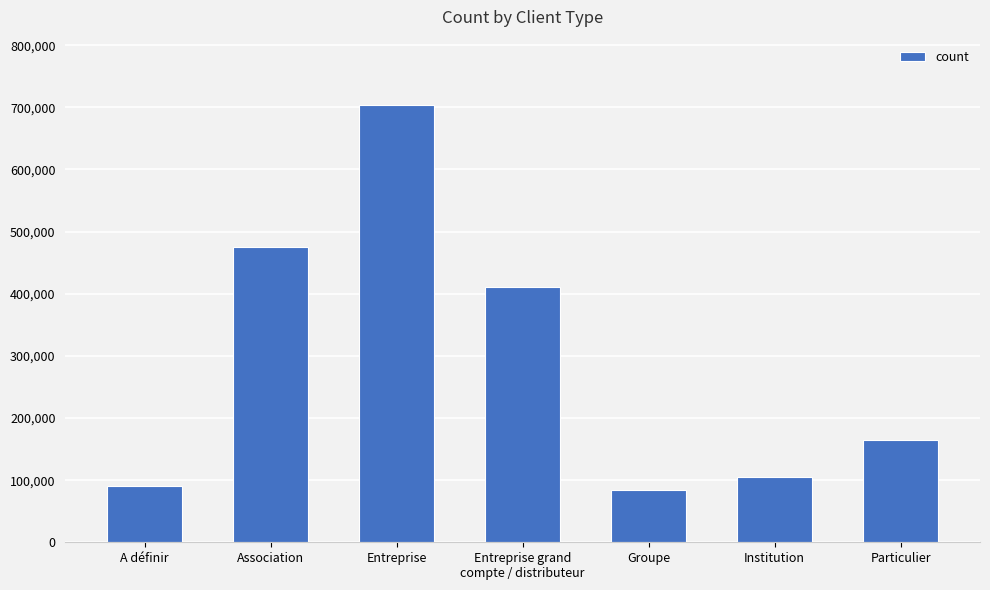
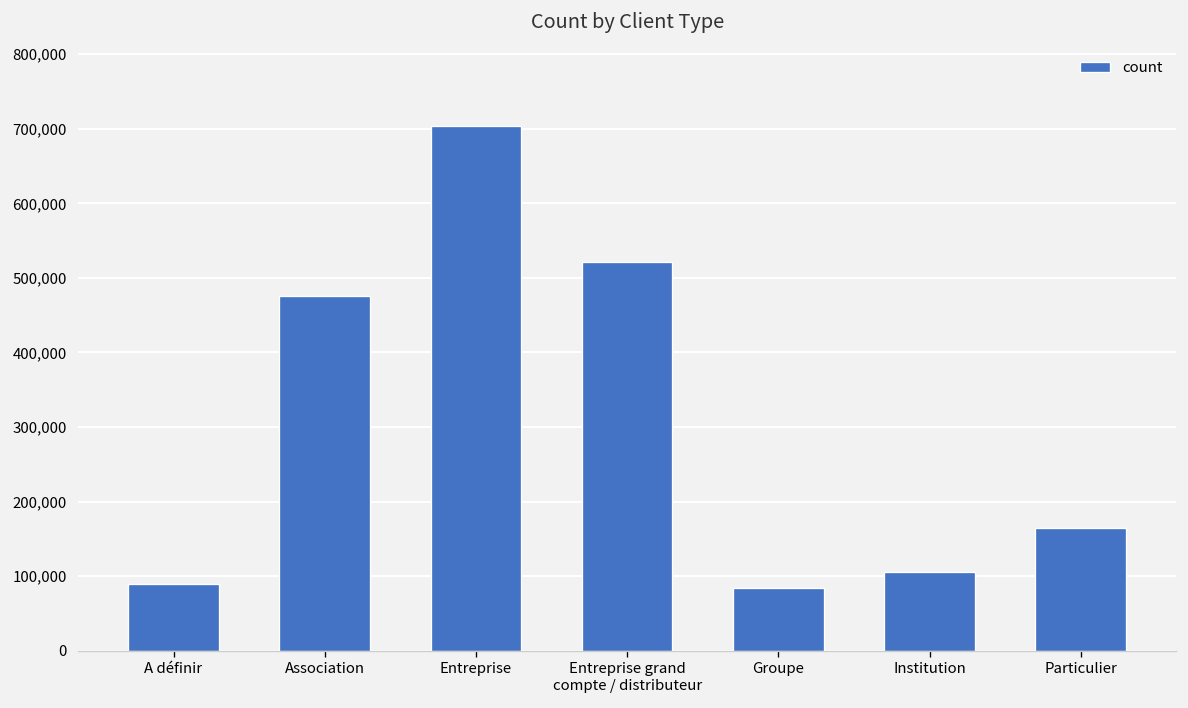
  {
    "A définir": "90,000",
    "Association": "480,000",
    "Entreprise": "700,000",
-   "Entreprise grand compte / distributeur": "410,000",
+   "Entreprise grand compte / distributeur": "520,000",
    "Groupe": "80,000",
    "Institution": "110,000",
    "Particulier": "160,000"
  }
